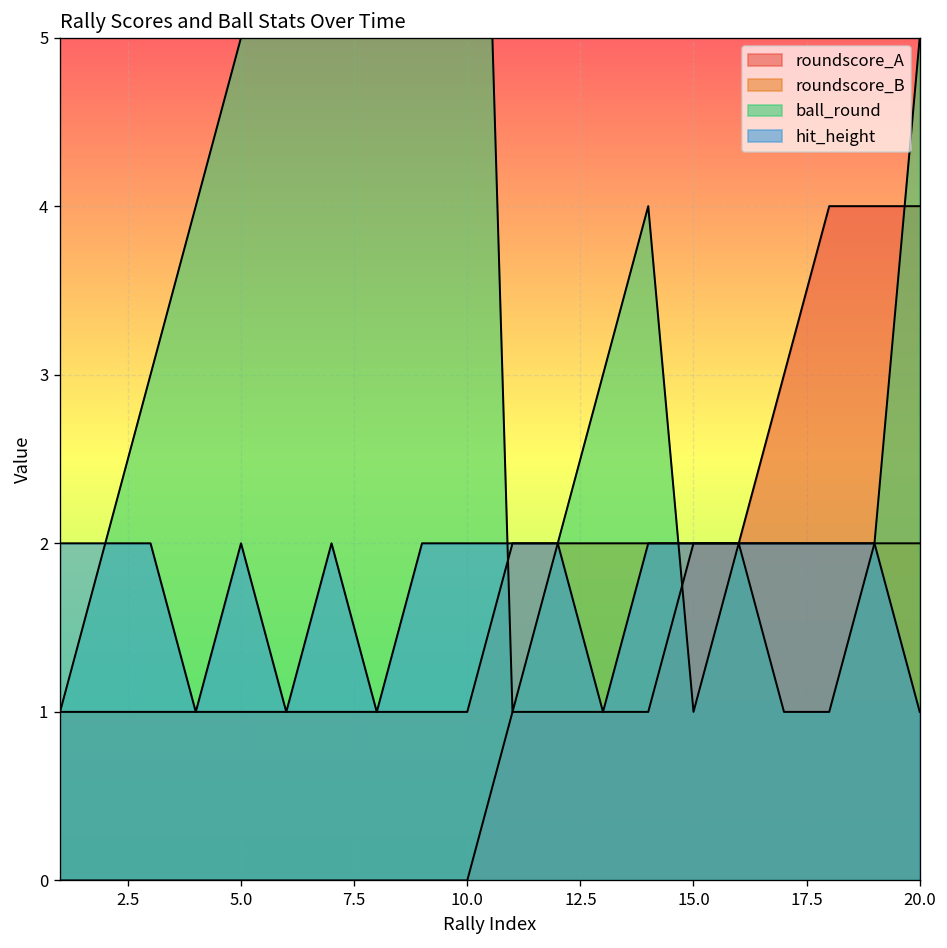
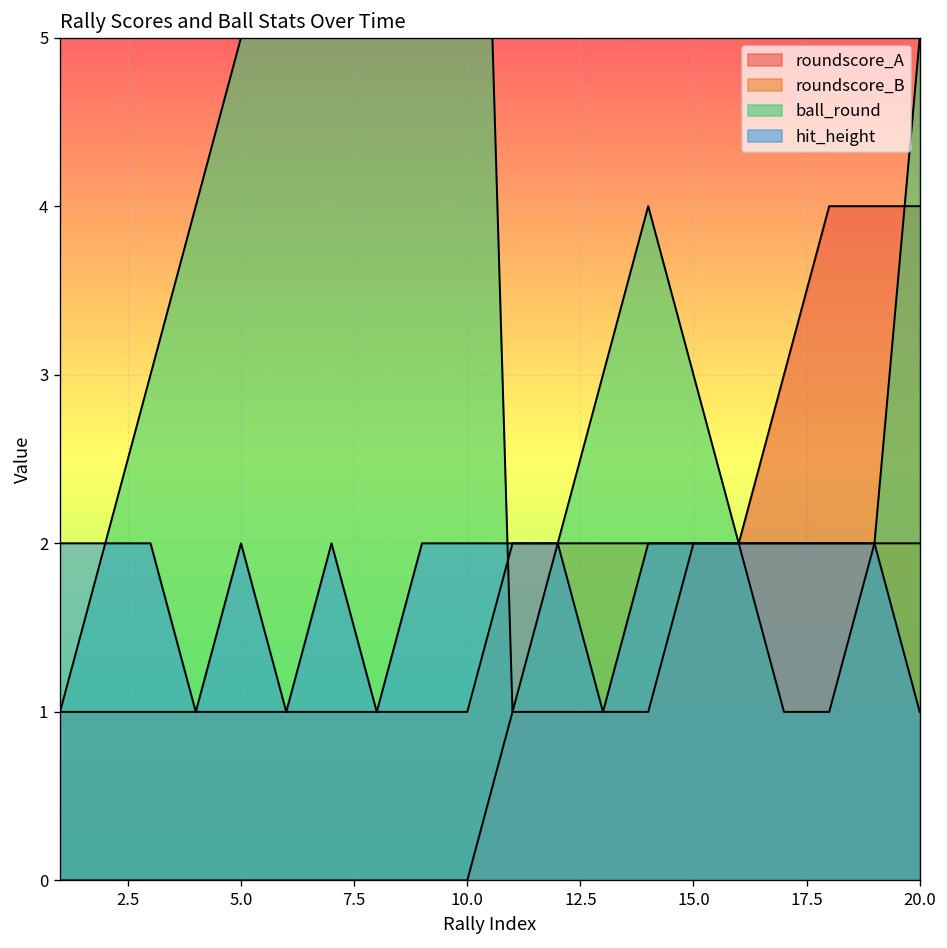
  {
    "ball_round": {
      "5.0": 5,
-     "15.0": 1,
+     "15.0": 3,
      "20.0": 5
    },
    "hit_height": {
      "5.0": 2,
      "10.0": 2,
      "20.0": 1
    }
  }
